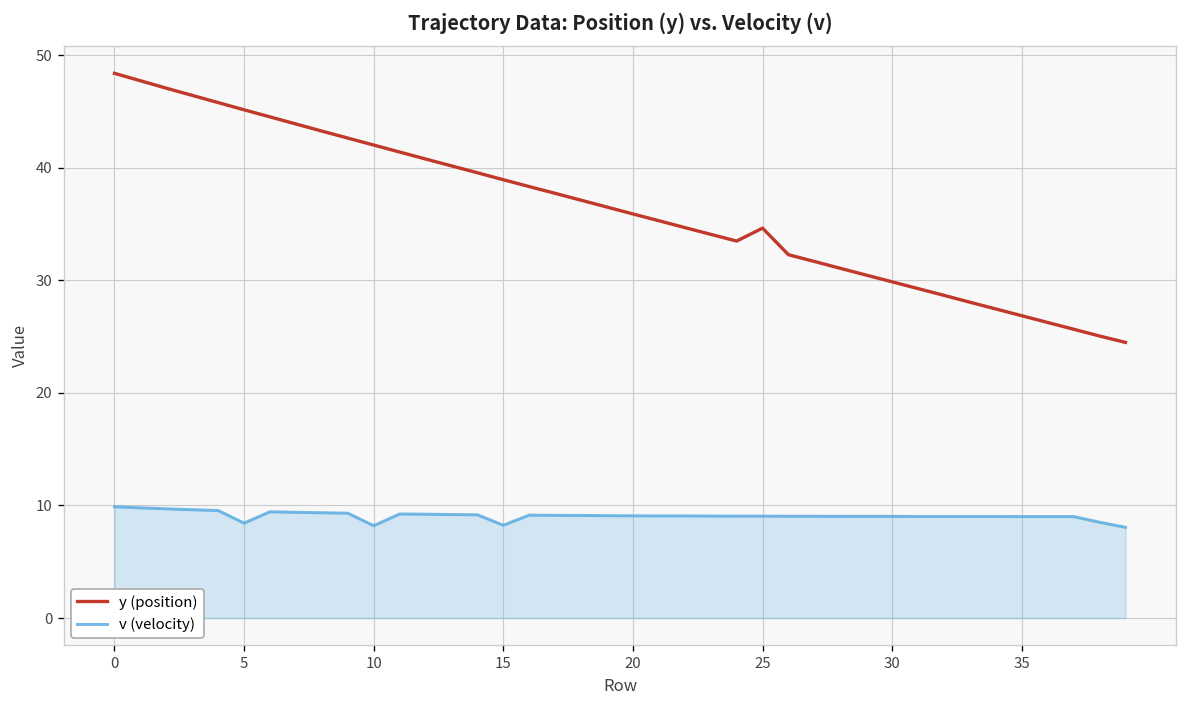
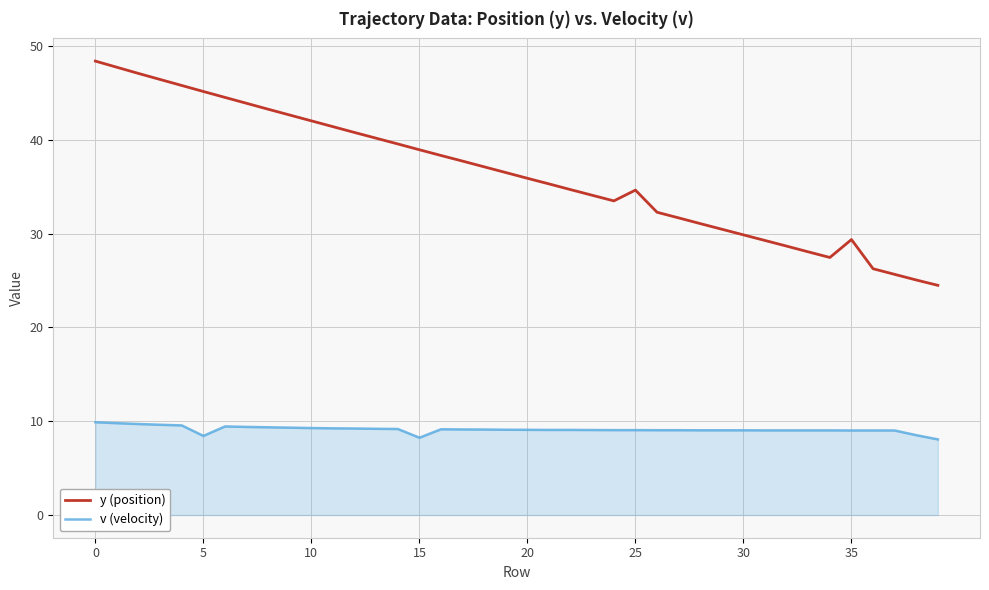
  {
    "y (position)": {
      "0": 48,
      "5": 45,
      "10": 42,
      "15": 39,
      "20": 36,
      "25": 35,
      "30": 30,
-     "35": 27
+     "35": 29
    },
    "v (velocity)": {
      "0": 10,
      "5": 8,
-     "10": 8,
+     "10": 9,
      "15": 8,
      "20": 9,
      "25": 9,
      "30": 9,
      "35": 9
    }
  }
